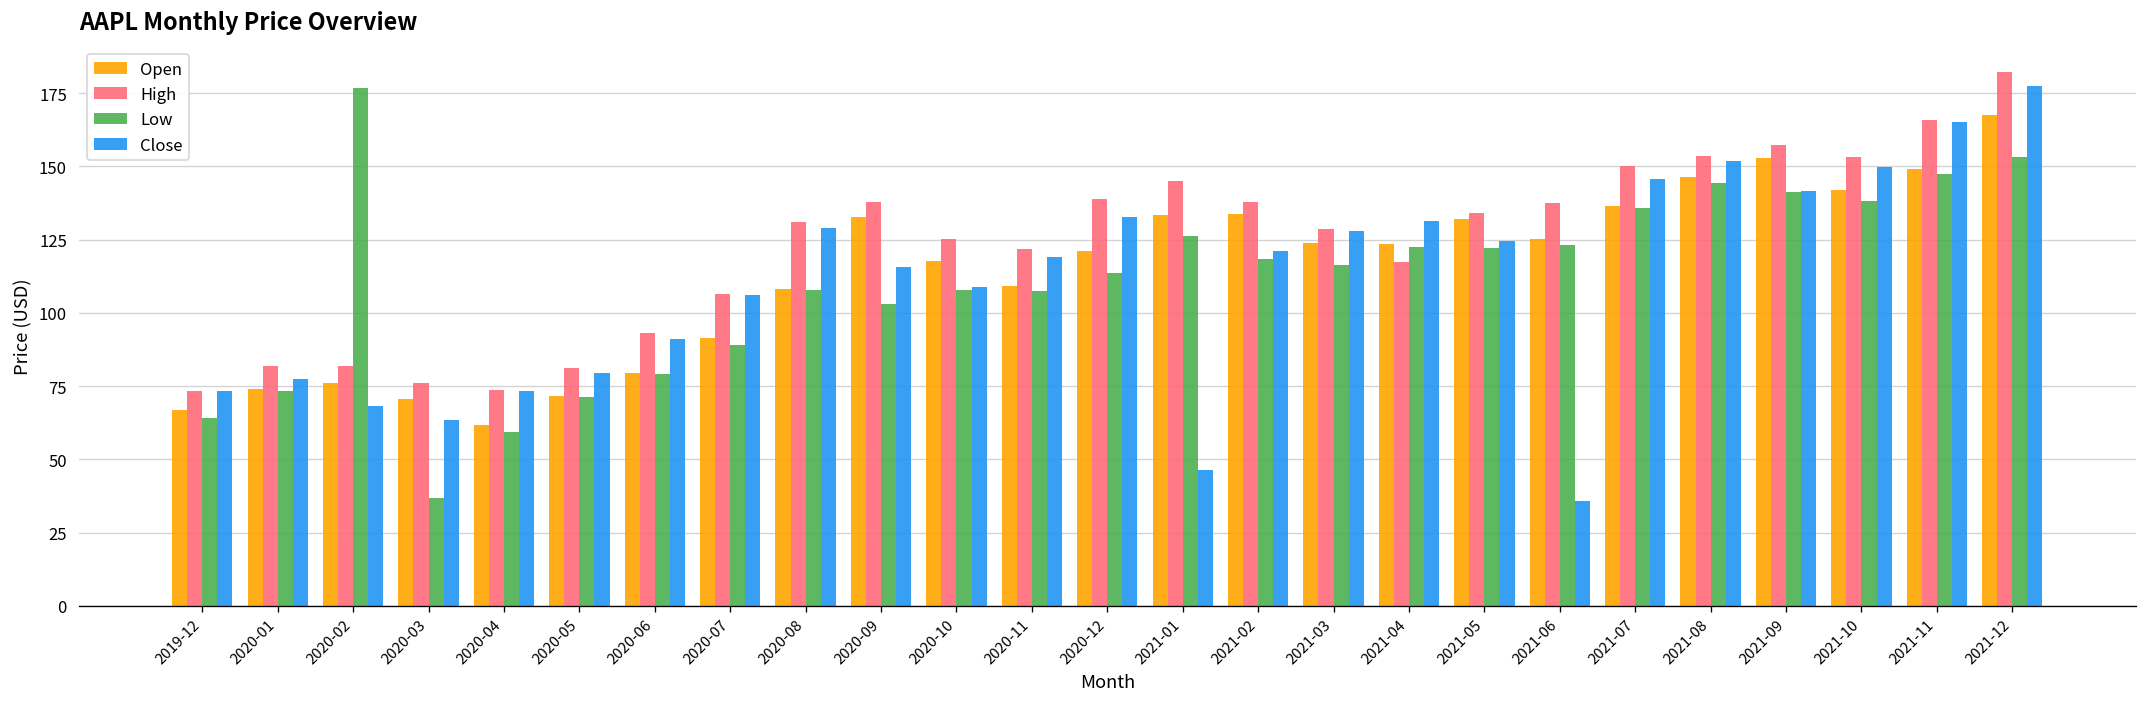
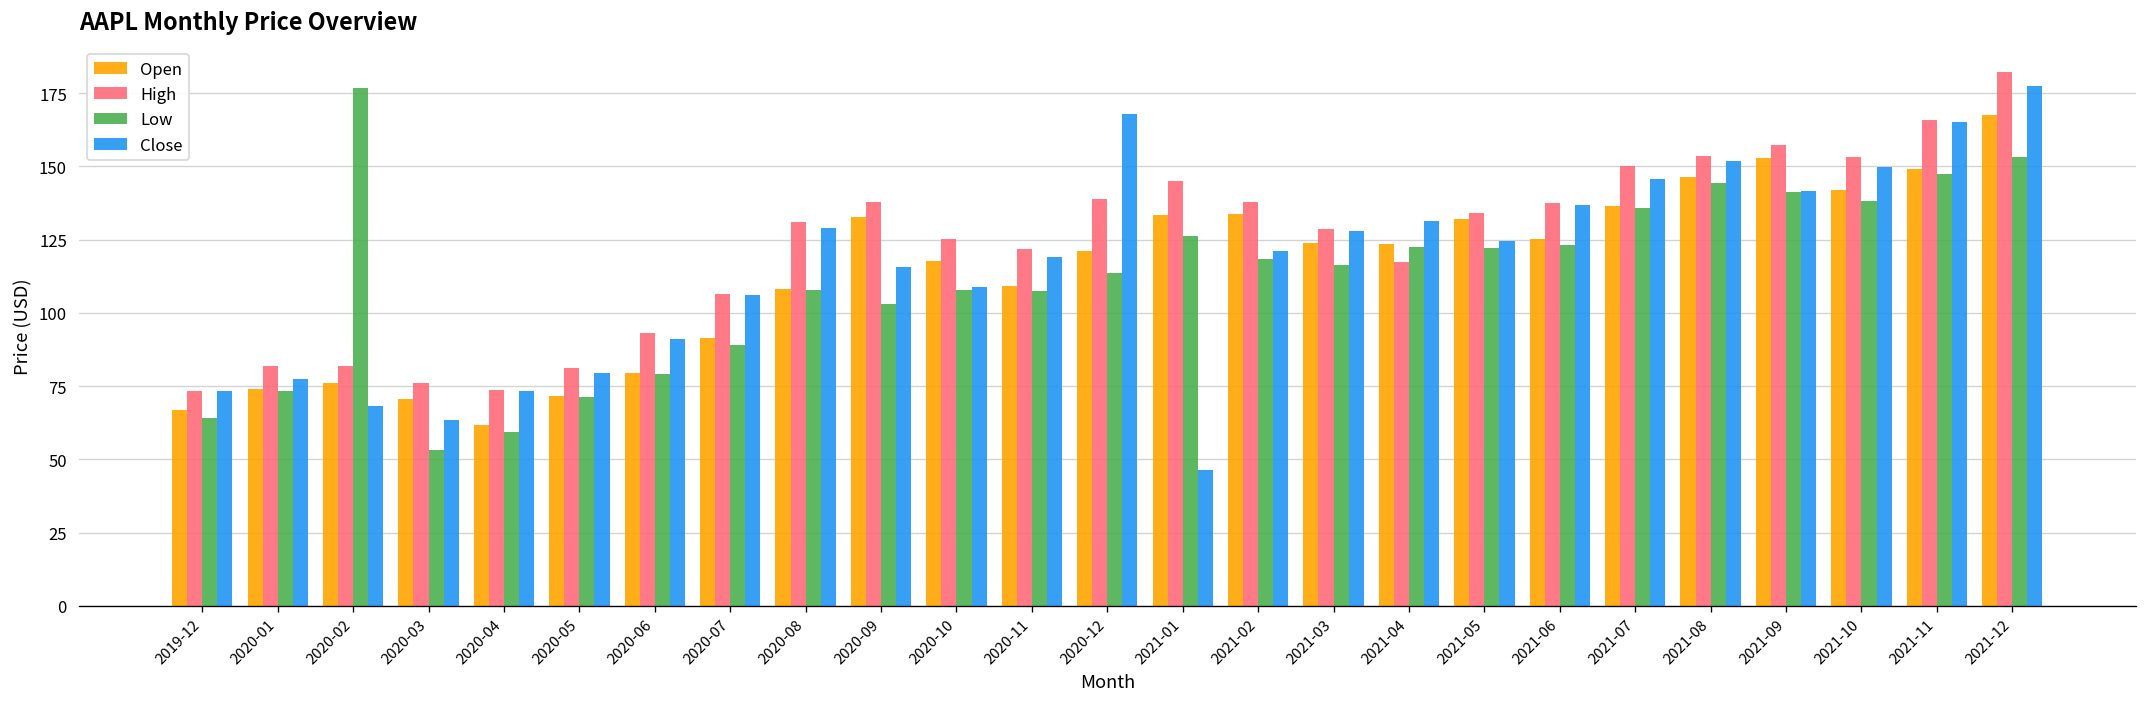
  {
    "Open": {
      "2019-12": 67,
      "2020-01": 74,
      "2020-02": 76,
      "2020-03": 71,
      "2020-04": 62,
      "2020-05": 72,
      "2020-06": 79,
      "2020-07": 91,
      "2020-08": 108,
      "2020-09": 133,
      "2020-10": 118,
      "2020-11": 109,
      "2020-12": 121,
      "2021-01": 134,
      "2021-02": 134,
      "2021-03": 124,
      "2021-04": 124,
      "2021-05": 132,
      "2021-06": 125,
      "2021-07": 137,
      "2021-08": 146,
      "2021-09": 153,
      "2021-10": 142,
      "2021-11": 149,
      "2021-12": 167
    },
    "High": {
      "2019-12": 73,
      "2020-01": 82,
      "2020-02": 82,
      "2020-03": 76,
      "2020-04": 74,
      "2020-05": 81,
      "2020-06": 93,
      "2020-07": 106,
      "2020-08": 131,
      "2020-09": 138,
      "2020-10": 125,
      "2020-11": 122,
      "2020-12": 139,
      "2021-01": 145,
      "2021-02": 138,
      "2021-03": 129,
      "2021-04": 117,
      "2021-05": 134,
      "2021-06": 137,
      "2021-07": 150,
      "2021-08": 153,
      "2021-09": 157,
      "2021-10": 153,
      "2021-11": 166,
      "2021-12": 182
    },
    "Low": {
      "2019-12": 64,
      "2020-01": 73,
      "2020-02": 177,
-     "2020-03": 37,
+     "2020-03": 53,
      "2020-04": 59,
      "2020-05": 71,
      "2020-06": 79,
      "2020-07": 89,
      "2020-08": 108,
      "2020-09": 103,
      "2020-10": 108,
      "2020-11": 107,
      "2020-12": 114,
      "2021-01": 126,
      "2021-02": 118,
      "2021-03": 116,
      "2021-04": 122,
      "2021-05": 122,
      "2021-06": 123,
      "2021-07": 136,
      "2021-08": 145,
      "2021-09": 141,
      "2021-10": 138,
      "2021-11": 147,
      "2021-12": 153
    },
    "Close": {
      "2019-12": 73,
      "2020-01": 77,
      "2020-02": 68,
      "2020-03": 64,
      "2020-04": 73,
      "2020-05": 79,
      "2020-06": 91,
      "2020-07": 106,
      "2020-08": 129,
      "2020-09": 116,
      "2020-10": 109,
      "2020-11": 119,
-     "2020-12": 133,
+     "2020-12": 168,
      "2021-01": 46,
      "2021-02": 121,
      "2021-03": 128,
      "2021-04": 131,
      "2021-05": 125,
-     "2021-06": 36,
+     "2021-06": 137,
      "2021-07": 146,
      "2021-08": 152,
      "2021-09": 142,
      "2021-10": 150,
      "2021-11": 165,
      "2021-12": 178
    }
  }
